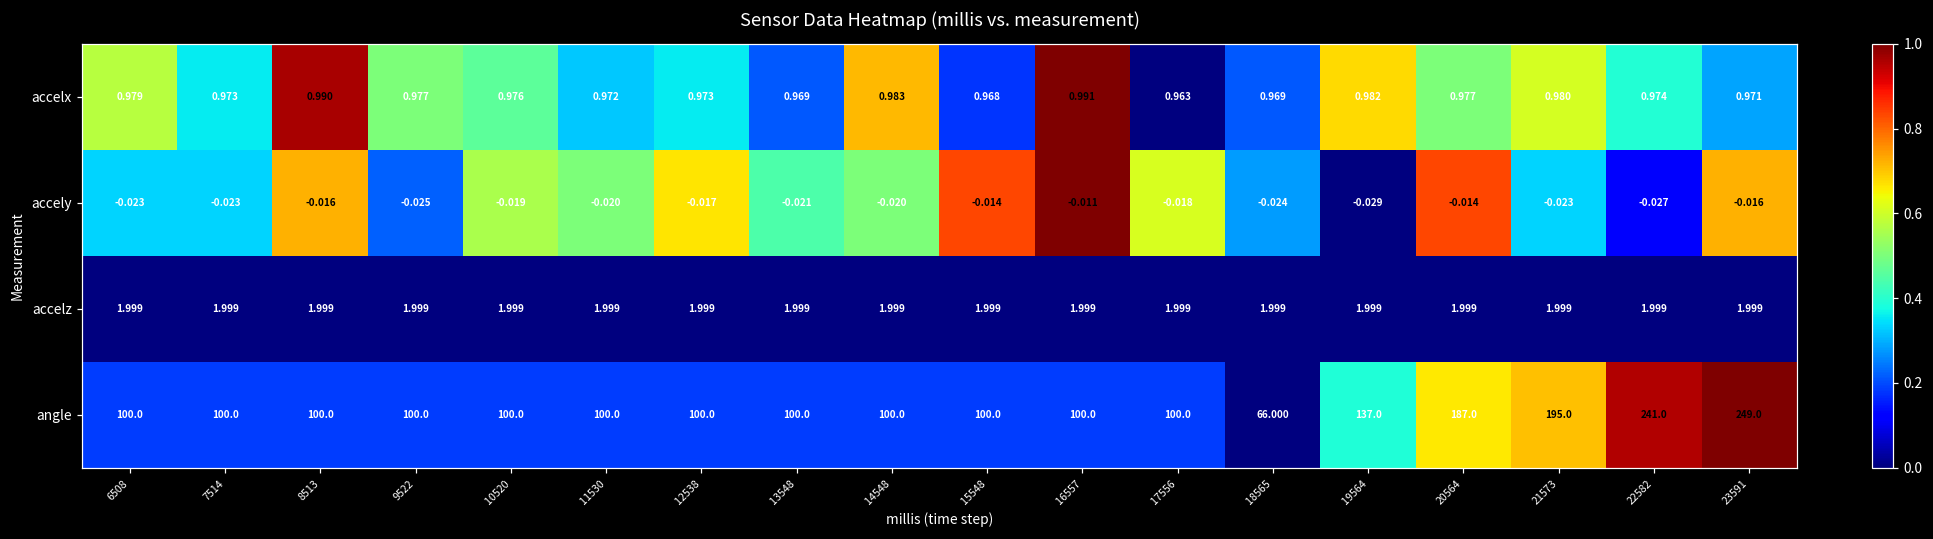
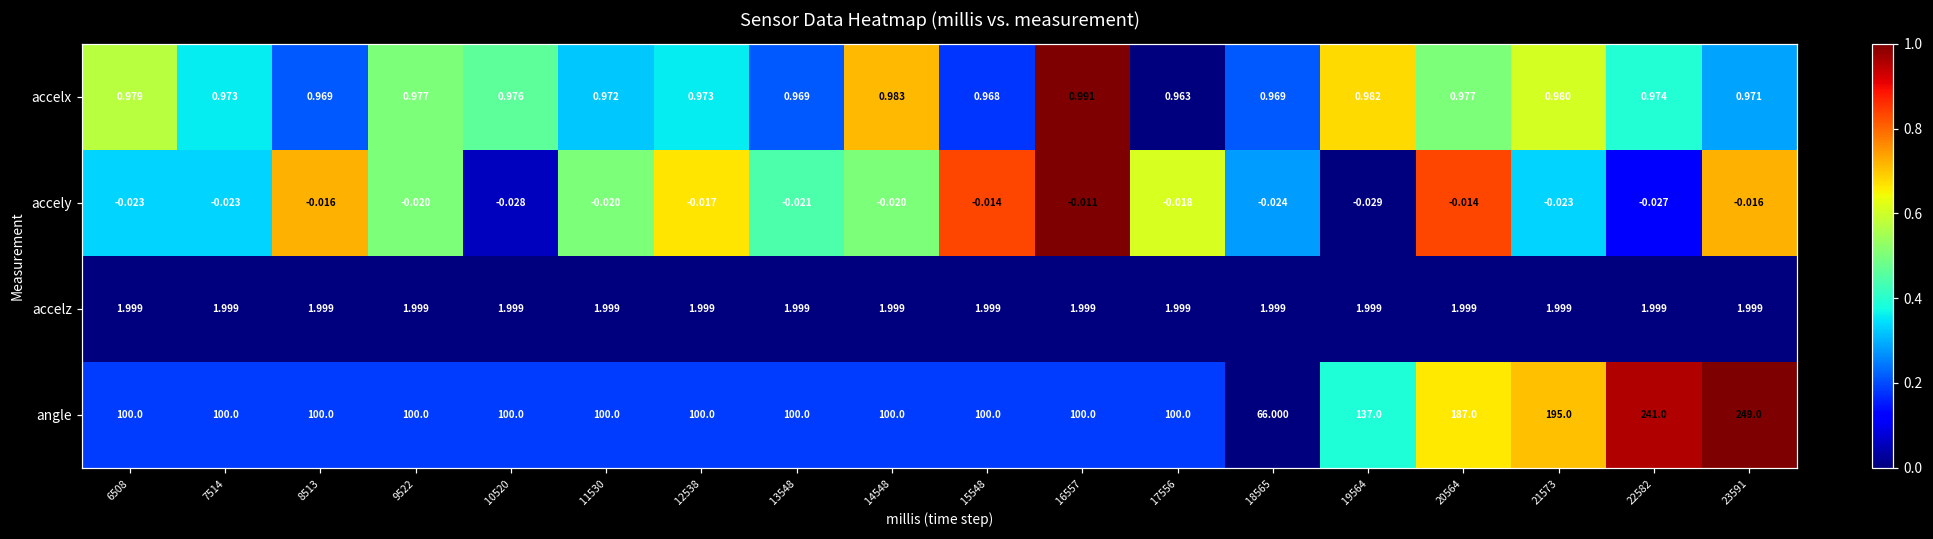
  {
    "accelx": {
      "6508": 0.979,
      "7514": 0.973,
-     "8513": 0.990,
+     "8513": 0.969,
      "9522": 0.977,
      "10520": 0.976,
      "11530": 0.972,
      "12538": 0.973,
      "13548": 0.969,
      "14548": 0.983,
      "15548": 0.968,
      "16557": 0.991,
      "17556": 0.963,
      "18565": 0.969,
      "19564": 0.982,
      "20564": 0.977,
      "21573": 0.980,
      "22582": 0.974,
      "23591": 0.971
    },
    "accely": {
      "6508": -0.023,
      "7514": -0.023,
      "8513": -0.016,
-     "9522": -0.025,
-     "10520": -0.019,
+     "9522": -0.020,
+     "10520": -0.028,
      "11530": -0.020,
      "12538": -0.017,
      "13548": -0.021,
      "14548": -0.020,
      "15548": -0.014,
      "16557": -0.011,
      "17556": -0.018,
      "18565": -0.024,
      "19564": -0.029,
      "20564": -0.014,
      "21573": -0.023,
      "22582": -0.027,
      "23591": -0.016
    },
    "accelz": {
      "6508": 1.999,
      "7514": 1.999,
      "8513": 1.999,
      "9522": 1.999,
      "10520": 1.999,
      "11530": 1.999,
      "12538": 1.999,
      "13548": 1.999,
      "14548": 1.999,
      "15548": 1.999,
      "16557": 1.999,
      "17556": 1.999,
      "18565": 1.999,
      "19564": 1.999,
      "20564": 1.999,
      "21573": 1.999,
      "22582": 1.999,
      "23591": 1.999
    },
    "angle": {
      "6508": 100.0,
      "7514": 100.0,
      "8513": 100.0,
      "9522": 100.0,
      "10520": 100.0,
      "11530": 100.0,
      "12538": 100.0,
      "13548": 100.0,
      "14548": 100.0,
      "15548": 100.0,
      "16557": 100.0,
      "17556": 100.0,
      "18565": 66.000,
      "19564": 137.0,
      "20564": 187.0,
      "21573": 195.0,
      "22582": 241.0,
      "23591": 249.0
    }
  }
